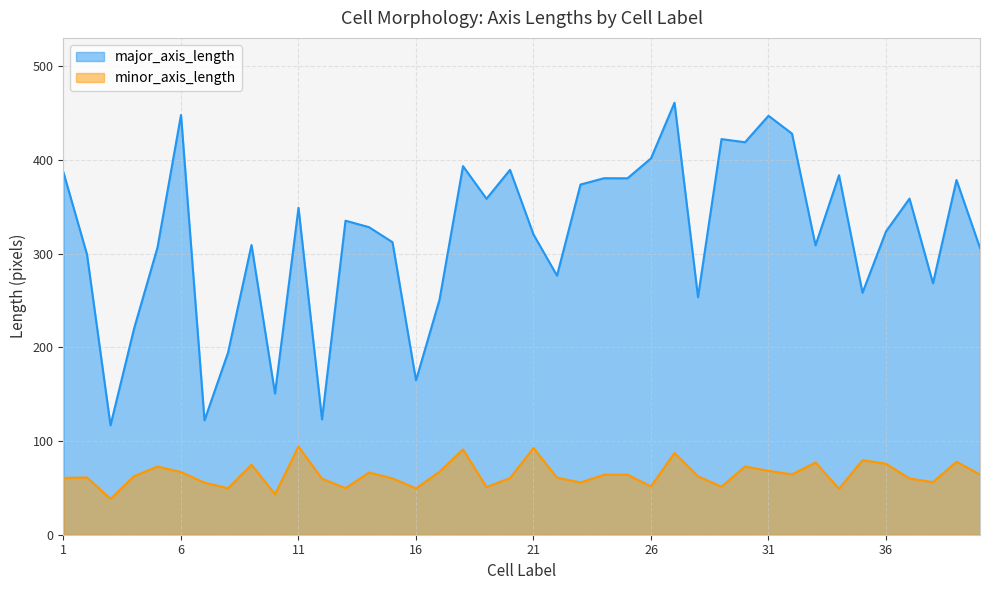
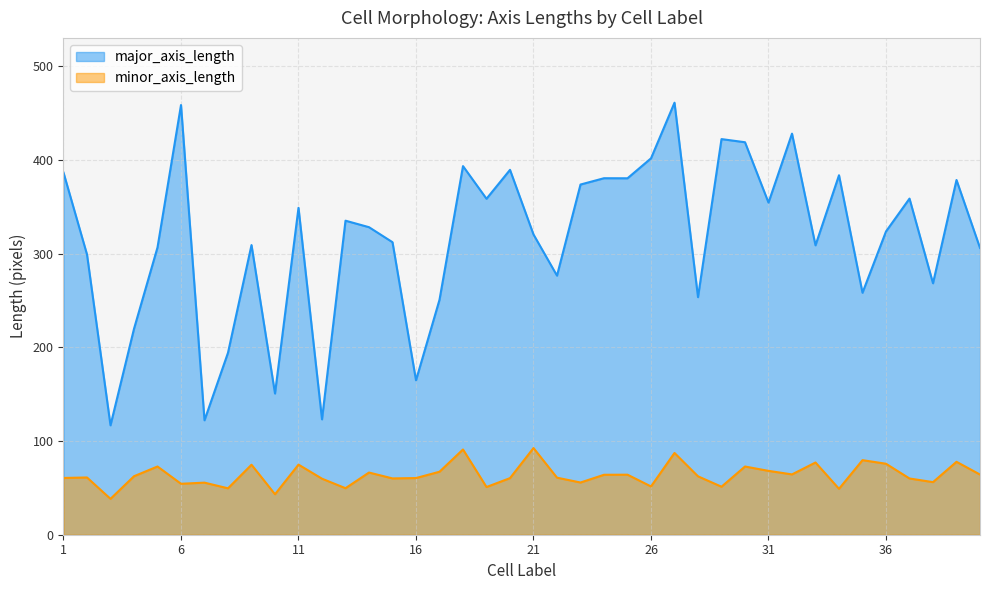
  {
    "major_axis_length": {
      "1": 390,
-     "6": 450,
+     "6": 460,
      "11": 350,
      "16": 160,
      "21": 320,
      "26": 400,
-     "31": 450,
+     "31": 350,
      "36": 320
    },
    "minor_axis_length": {
      "1": 60,
-     "6": 70,
-     "11": 90,
-     "16": 50,
+     "6": 50,
+     "11": 70,
+     "16": 60,
      "21": 90,
      "26": 50,
      "31": 70,
      "36": 80
    }
  }
